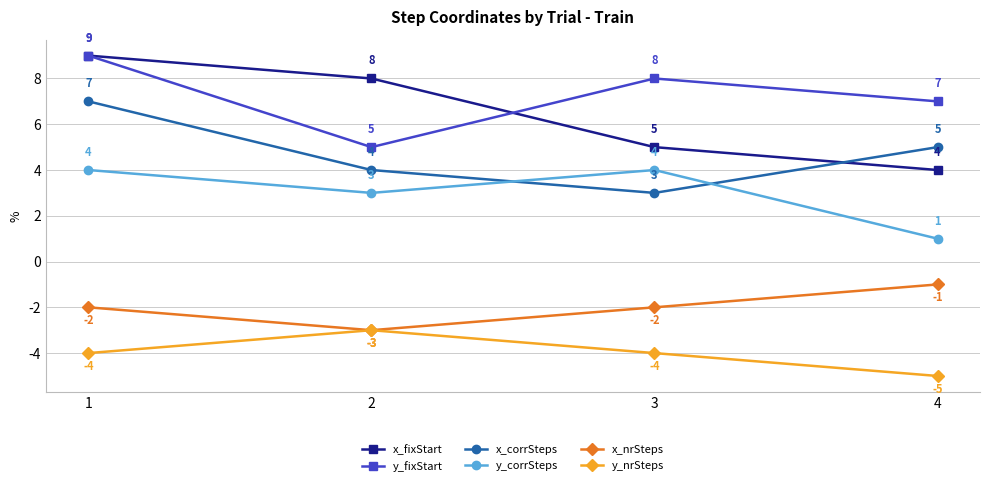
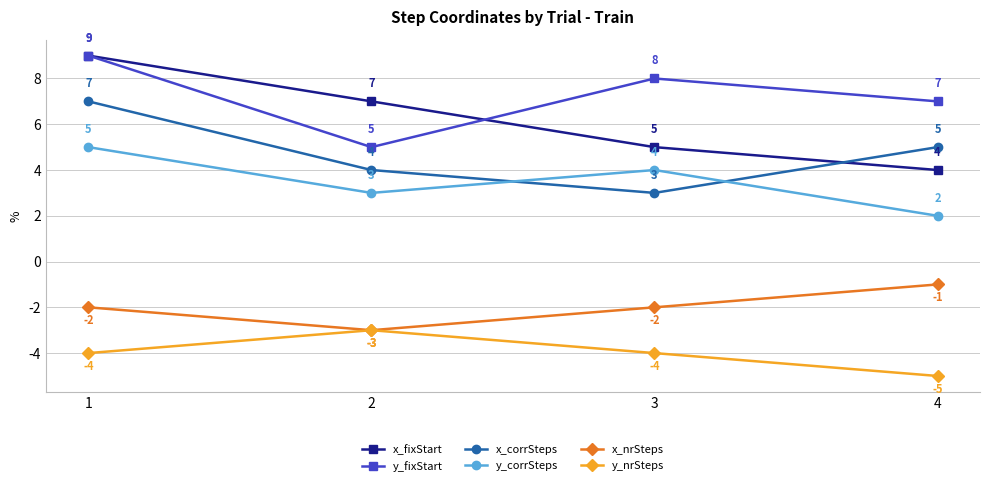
  {
    "x_fixStart": {
-     "2": 8,
+     "2": 7,
      "3": 5
    },
    "y_corrSteps": {
-     "1": 4,
-     "4": 1
+     "1": 5,
+     "4": 2
    }
  }
